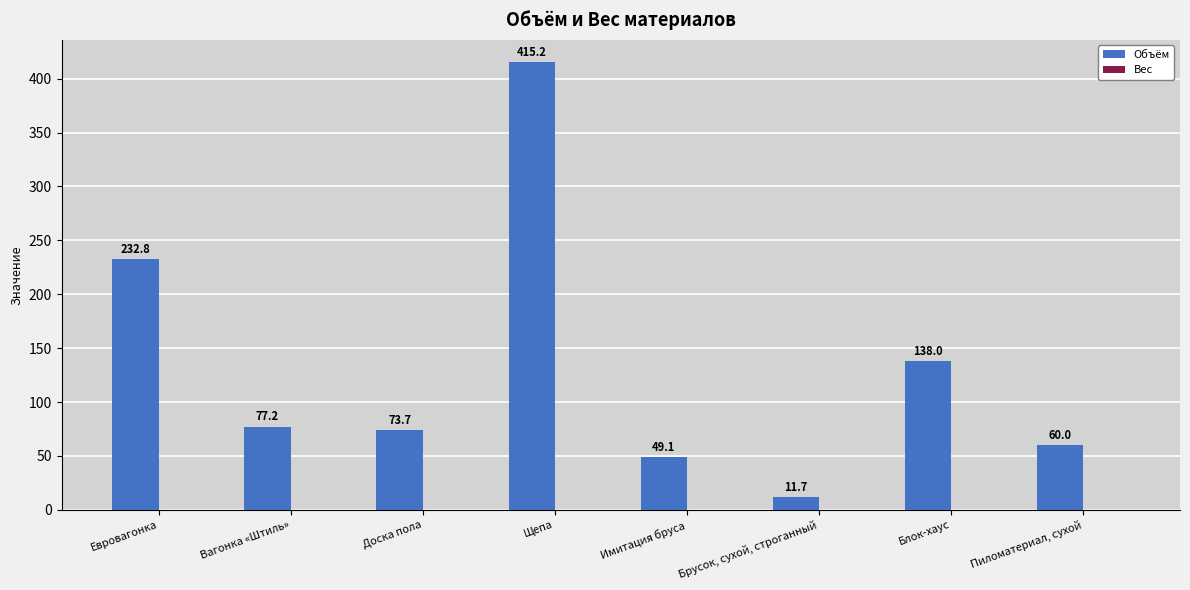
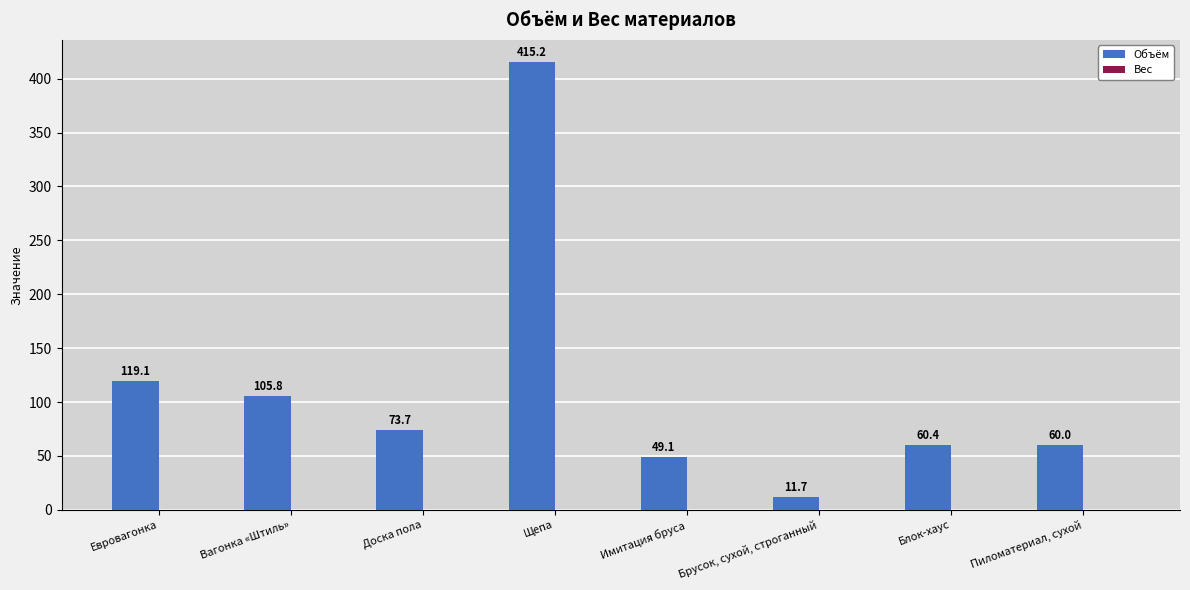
  {
    "Объём": {
-     "Евровагонка": 232.8,
-     "Вагонка «Штиль»": 77.2,
+     "Евровагонка": 119.1,
+     "Вагонка «Штиль»": 105.8,
      "Доска пола": 73.7,
      "Щепа": 415.2,
      "Имитация бруса": 49.1,
      "Брусок, сухой, строганный": 11.7,
-     "Блок-хаус": 138.0,
+     "Блок-хаус": 60.4,
      "Пиломатериал, сухой": 60.0
    },
    "Вес": {
      "Евровагонка": 0,
      "Вагонка «Штиль»": 0,
      "Доска пола": 0,
      "Щепа": 0,
      "Имитация бруса": 0,
      "Брусок, сухой, строганный": 0,
      "Блок-хаус": 0,
      "Пиломатериал, сухой": 0
    }
  }
